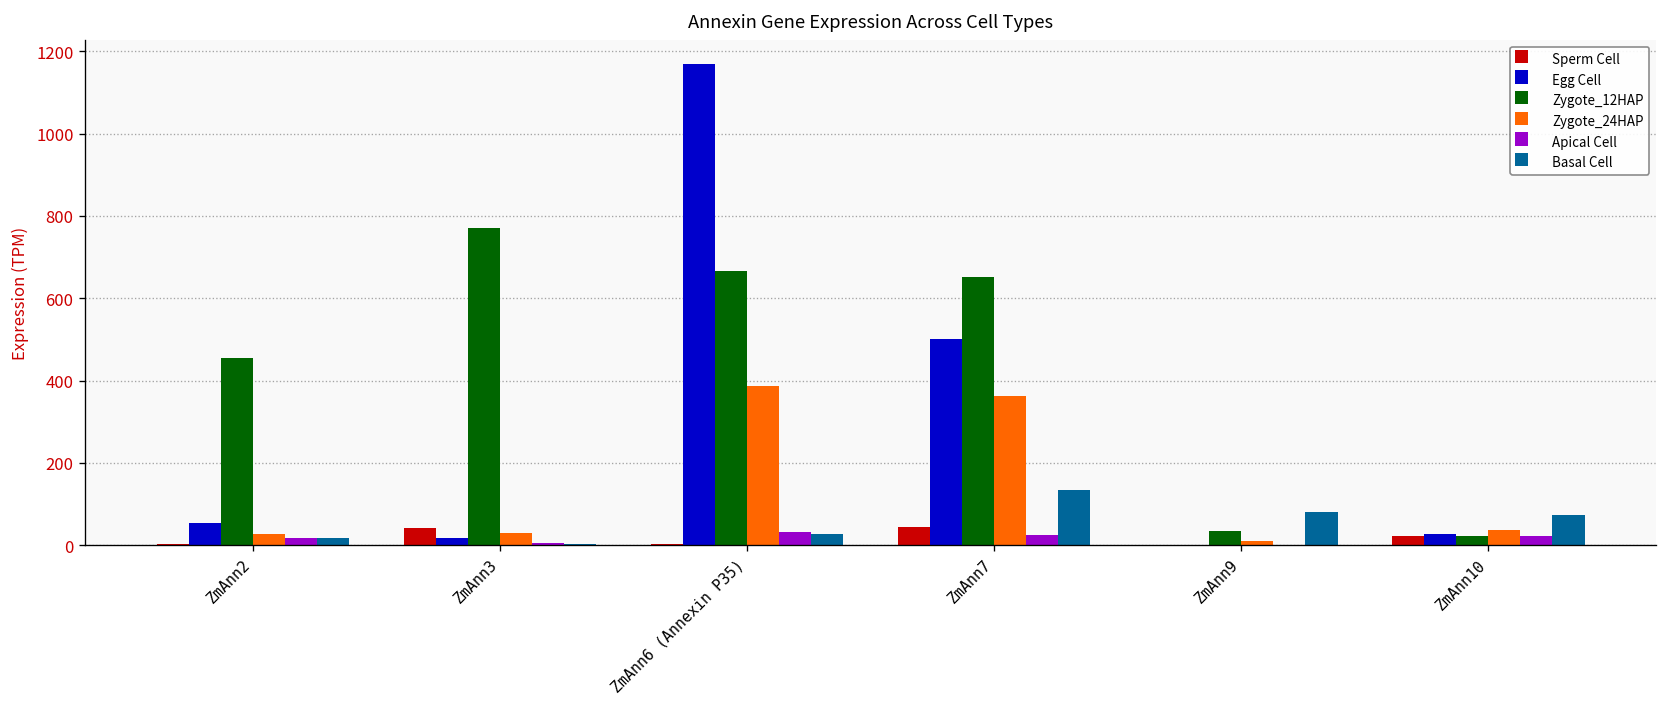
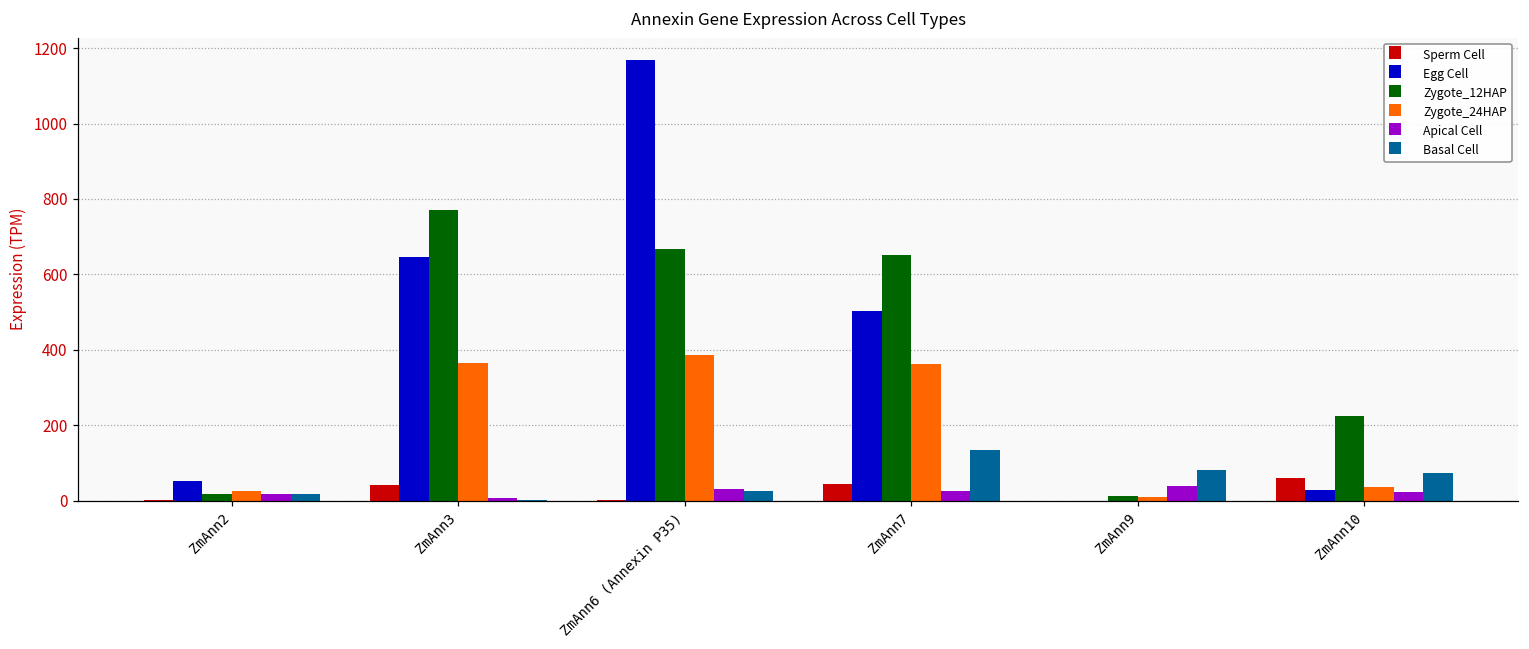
  {
    "Sperm Cell": {
      "ZmAnn3": 40,
      "ZmAnn7": 40,
      "ZmAnn9": 0,
-     "ZmAnn10": 20
+     "ZmAnn10": 60
    },
    "Egg Cell": {
      "ZmAnn2": 50,
-     "ZmAnn3": 20,
+     "ZmAnn3": 650,
      "ZmAnn6 (Annexin P35)": 1170,
      "ZmAnn7": 500,
      "ZmAnn9": 0,
      "ZmAnn10": 30
    },
    "Zygote_12HAP": {
-     "ZmAnn2": 450,
+     "ZmAnn2": 20,
      "ZmAnn3": 770,
      "ZmAnn6 (Annexin P35)": 670,
      "ZmAnn7": 650,
-     "ZmAnn9": 40,
-     "ZmAnn10": 20
+     "ZmAnn9": 10,
+     "ZmAnn10": 230
    },
    "Zygote_24HAP": {
      "ZmAnn2": 30,
-     "ZmAnn3": 30,
+     "ZmAnn3": 370,
      "ZmAnn6 (Annexin P35)": 390,
      "ZmAnn7": 360,
      "ZmAnn9": 10,
      "ZmAnn10": 40
    },
    "Apical Cell": {
      "ZmAnn2": 20,
      "ZmAnn6 (Annexin P35)": 30,
      "ZmAnn7": 30,
-     "ZmAnn9": 0,
+     "ZmAnn9": 40,
      "ZmAnn10": 20
    },
    "Basal Cell": {
      "ZmAnn2": 20,
      "ZmAnn6 (Annexin P35)": 30,
      "ZmAnn7": 130,
      "ZmAnn9": 80,
      "ZmAnn10": 70
    }
  }
